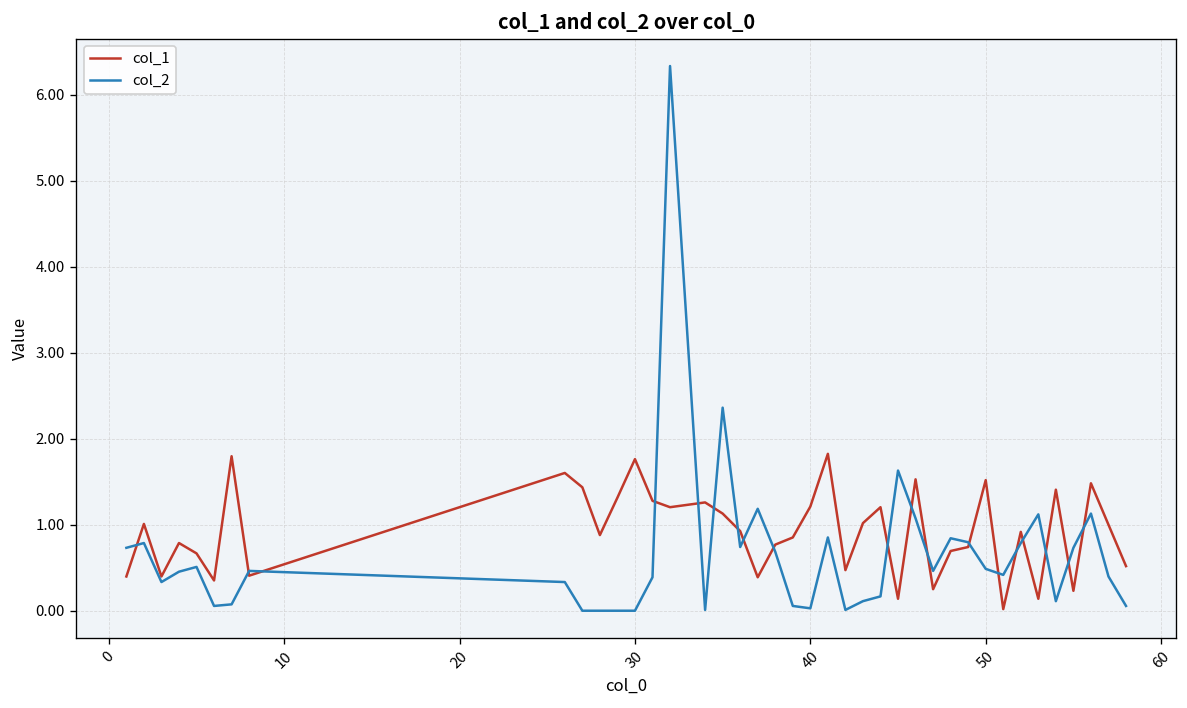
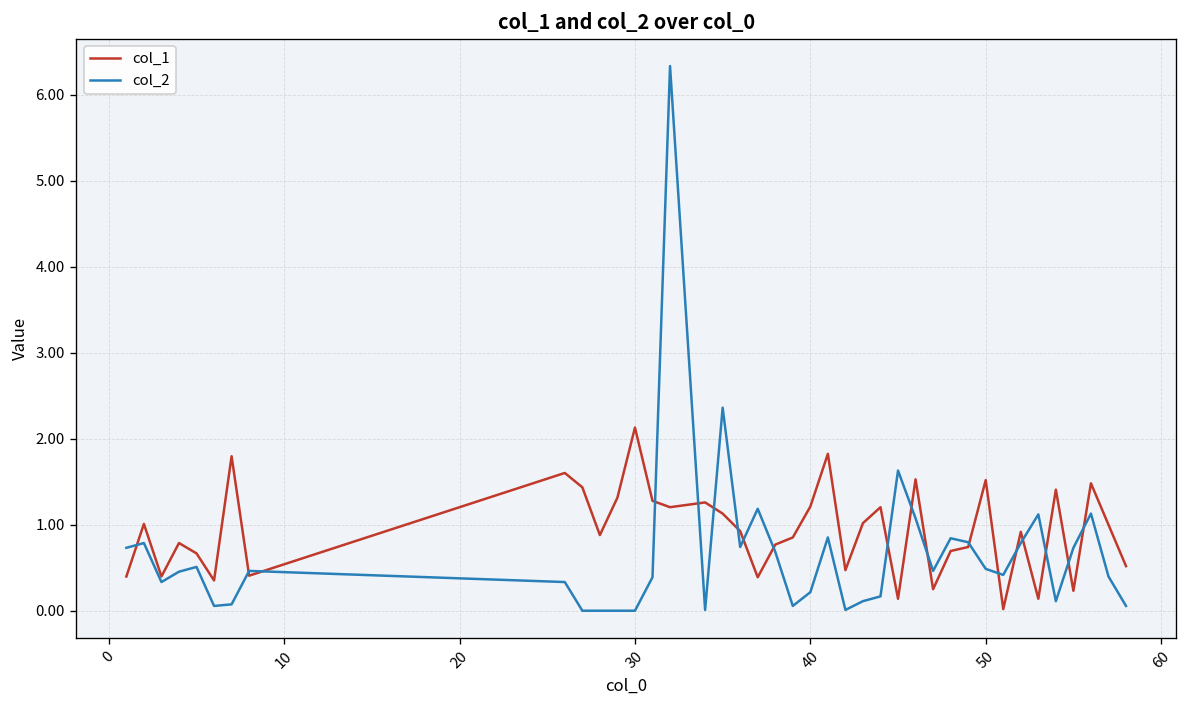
  {
    "col_1": {
-     "30": 1.8,
+     "30": 2.1,
      "40": 1.2,
      "50": 1.5
    },
    "col_2": {
      "30": 0.0,
-     "40": 0.0,
+     "40": 0.2,
      "50": 0.5
    }
  }
